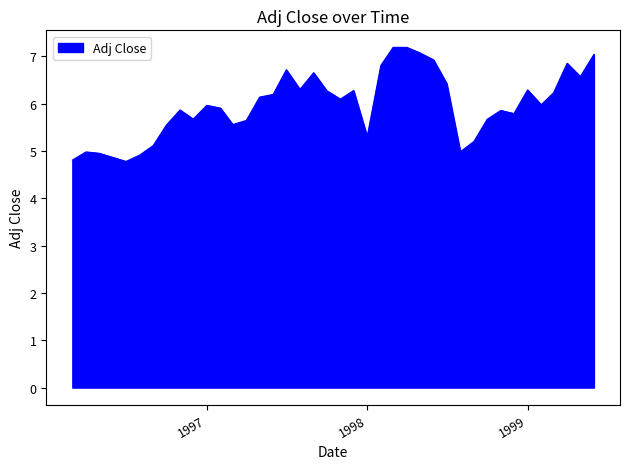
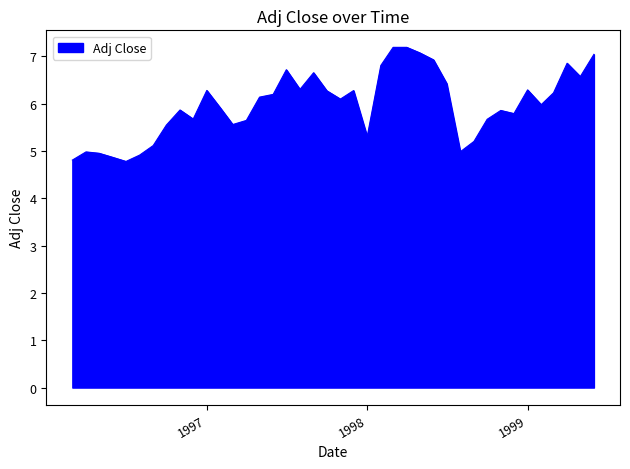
  {
-   "1997": 6.0,
+   "1997": 6.3,
    "1998": 5.3,
    "1999": 6.3
  }
